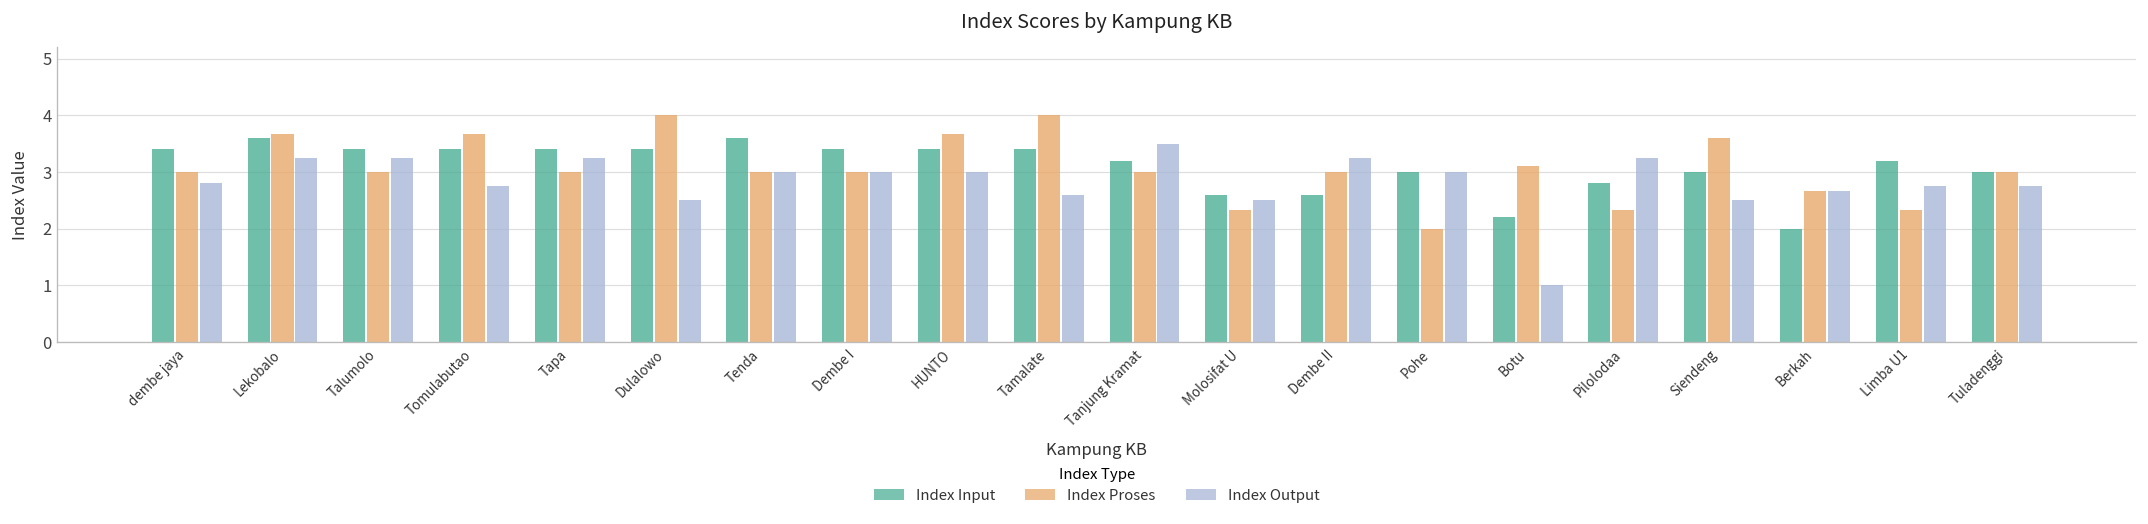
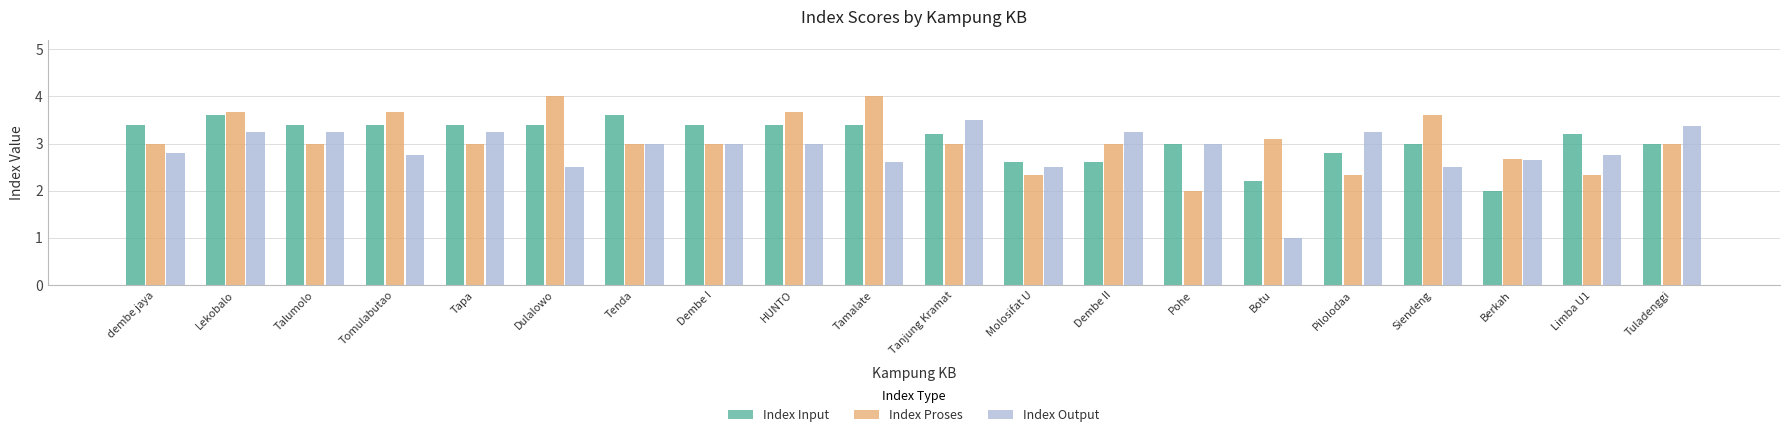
  {
    "Index Input": {
      "dembe jaya": 3.4,
      "Lekobalo": 3.6,
      "Talumolo": 3.4,
      "Tomulabutao": 3.4,
      "Tapa": 3.4,
      "Dulalowo": 3.4,
      "Tenda": 3.6,
      "Dembe I": 3.4,
      "HUNTO": 3.4,
      "Tamalate": 3.4,
      "Tanjung Kramat": 3.2,
      "Molosifat U": 2.6,
      "Dembe II": 2.6,
      "Pohe": 3.0,
      "Botu": 2.2,
      "Pilolodaa": 2.8,
      "Siendeng": 3.0,
      "Berkah": 2.0,
      "Limba U1": 3.2,
      "Tuladenggi": 3.0
    },
    "Index Proses": {
      "dembe jaya": 3.0,
      "Lekobalo": 3.7,
      "Talumolo": 3.0,
      "Tomulabutao": 3.7,
      "Tapa": 3.0,
      "Dulalowo": 4.0,
      "Tenda": 3.0,
      "Dembe I": 3.0,
      "HUNTO": 3.7,
      "Tamalate": 4.0,
      "Tanjung Kramat": 3.0,
      "Molosifat U": 2.3,
      "Dembe II": 3.0,
      "Pohe": 2.0,
      "Botu": 3.1,
      "Pilolodaa": 2.3,
      "Siendeng": 3.6,
      "Berkah": 2.7,
      "Limba U1": 2.3,
      "Tuladenggi": 3.0
    },
    "Index Output": {
      "dembe jaya": 2.8,
      "Lekobalo": 3.3,
      "Talumolo": 3.3,
      "Tomulabutao": 2.8,
      "Tapa": 3.3,
      "Dulalowo": 2.5,
      "Tenda": 3.0,
      "Dembe I": 3.0,
      "HUNTO": 3.0,
      "Tamalate": 2.6,
      "Tanjung Kramat": 3.5,
      "Molosifat U": 2.5,
      "Dembe II": 3.3,
      "Pohe": 3.0,
      "Botu": 1.0,
      "Pilolodaa": 3.3,
      "Siendeng": 2.5,
      "Berkah": 2.7,
      "Limba U1": 2.8,
-     "Tuladenggi": 2.8
+     "Tuladenggi": 3.4
    }
  }
